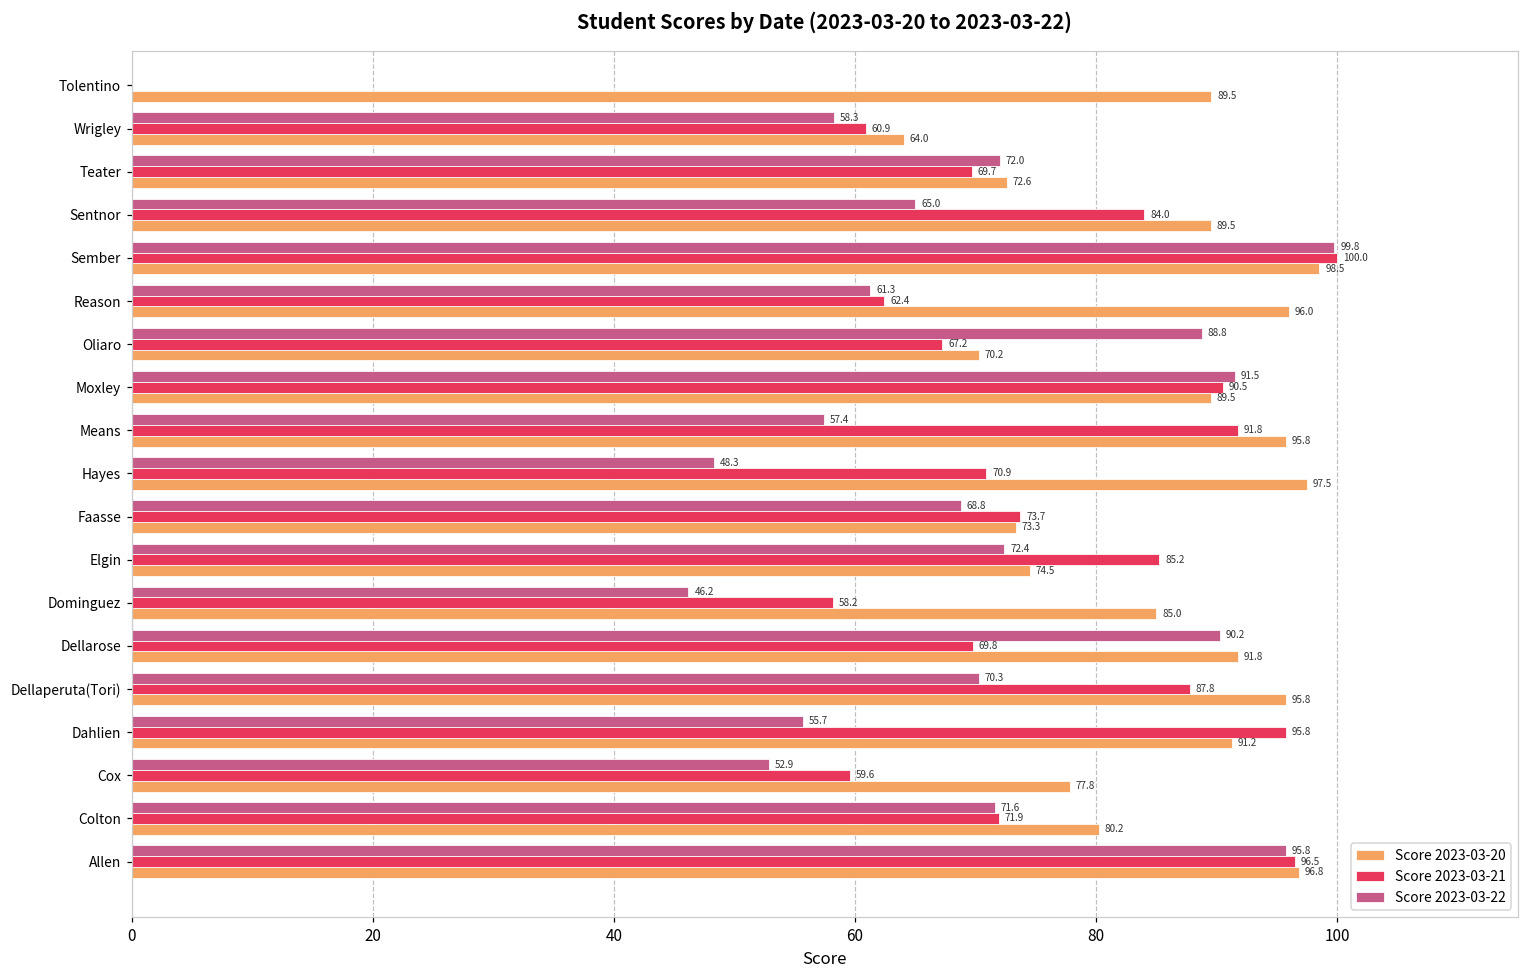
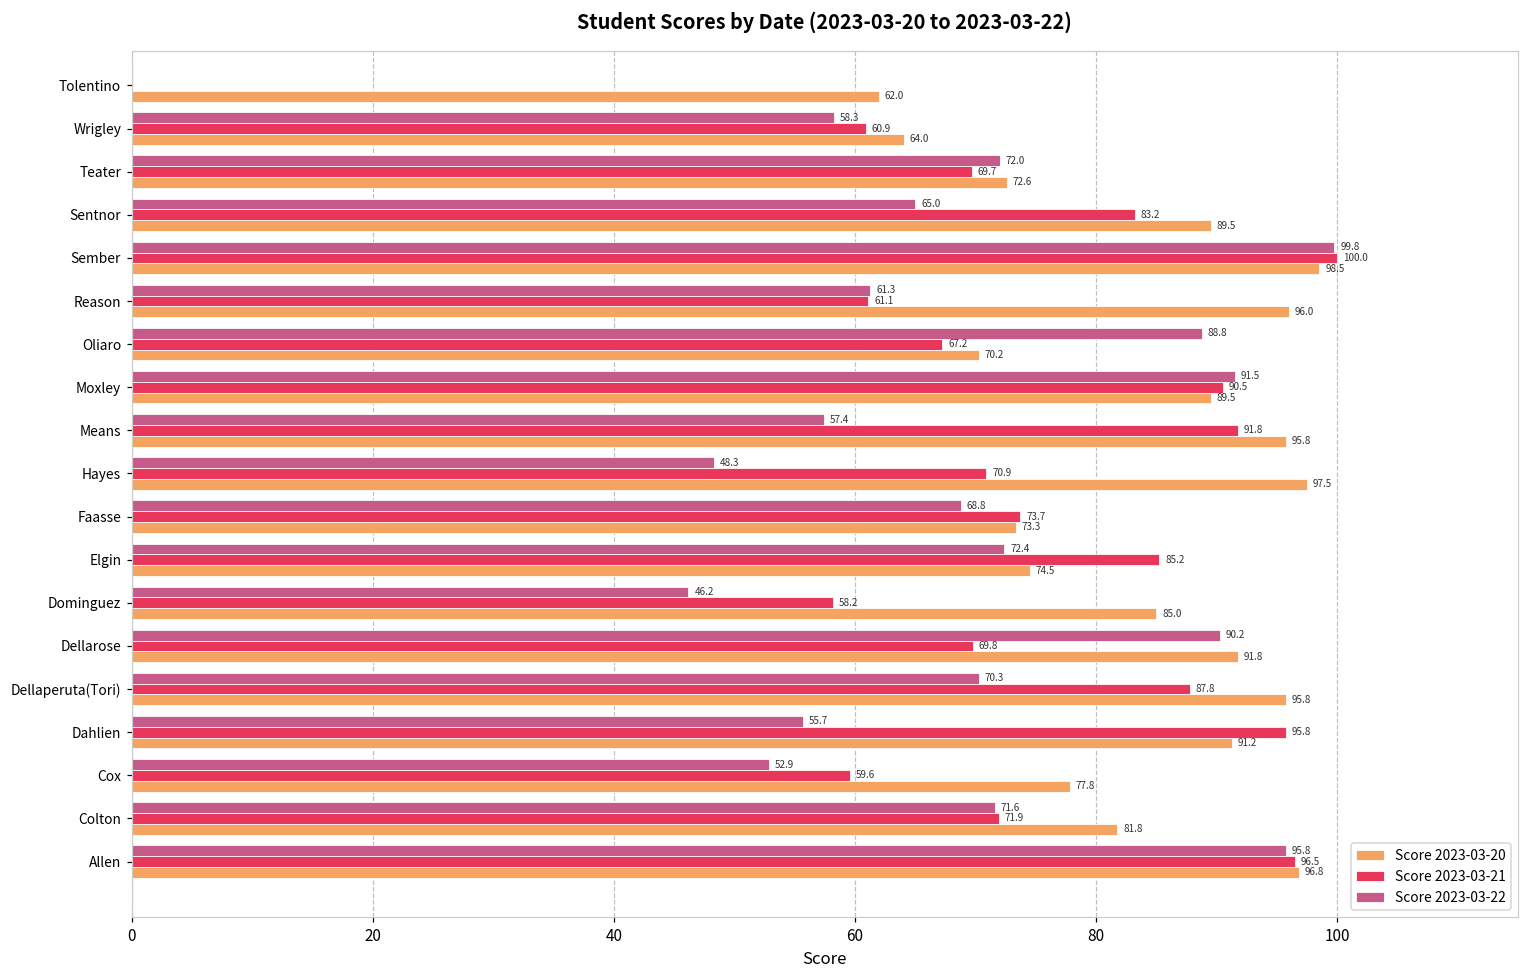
  {
    "Score 2023-03-20": {
-     "Tolentino": 89.5,
+     "Tolentino": 62.0,
      "Wrigley": 64.0,
      "Teater": 72.6,
      "Sentnor": 89.5,
      "Sember": 98.5,
      "Reason": 96.0,
      "Oliaro": 70.2,
      "Moxley": 89.5,
      "Means": 95.8,
      "Hayes": 97.5,
      "Faasse": 73.3,
      "Elgin": 74.5,
      "Dominguez": 85.0,
      "Dellarose": 91.8,
      "Dellaperuta(Tori)": 95.8,
      "Dahlien": 91.2,
      "Cox": 77.8,
-     "Colton": 80.2,
+     "Colton": 81.8,
      "Allen": 96.8
    },
    "Score 2023-03-21": {
      "Wrigley": 60.9,
      "Teater": 69.7,
-     "Sentnor": 84.0,
+     "Sentnor": 83.2,
      "Sember": 100.0,
-     "Reason": 62.4,
+     "Reason": 61.1,
      "Oliaro": 67.2,
      "Moxley": 90.5,
      "Means": 91.8,
      "Hayes": 70.9,
      "Faasse": 73.7,
      "Elgin": 85.2,
      "Dominguez": 58.2,
      "Dellarose": 69.8,
      "Dellaperuta(Tori)": 87.8,
      "Dahlien": 95.8,
      "Cox": 59.6,
      "Colton": 71.9,
      "Allen": 96.5
    }
  }
